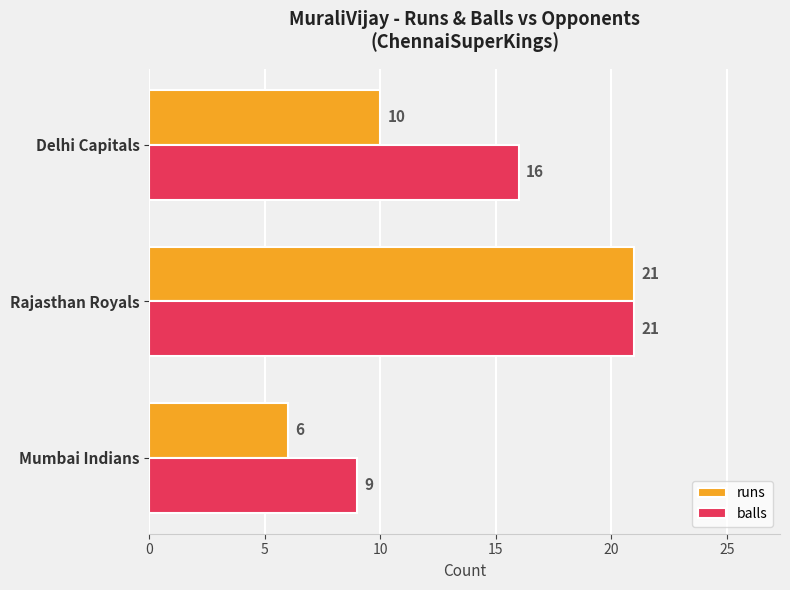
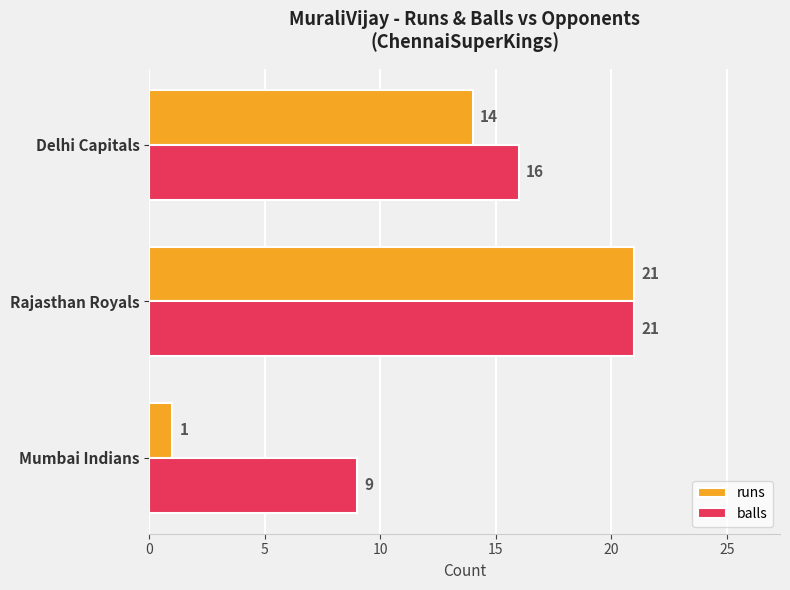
  {
    "runs": {
-     "Delhi Capitals": 10,
+     "Delhi Capitals": 14,
      "Rajasthan Royals": 21,
-     "Mumbai Indians": 6
+     "Mumbai Indians": 1
    },
    "balls": {
      "Delhi Capitals": 16,
      "Rajasthan Royals": 21,
      "Mumbai Indians": 9
    }
  }
